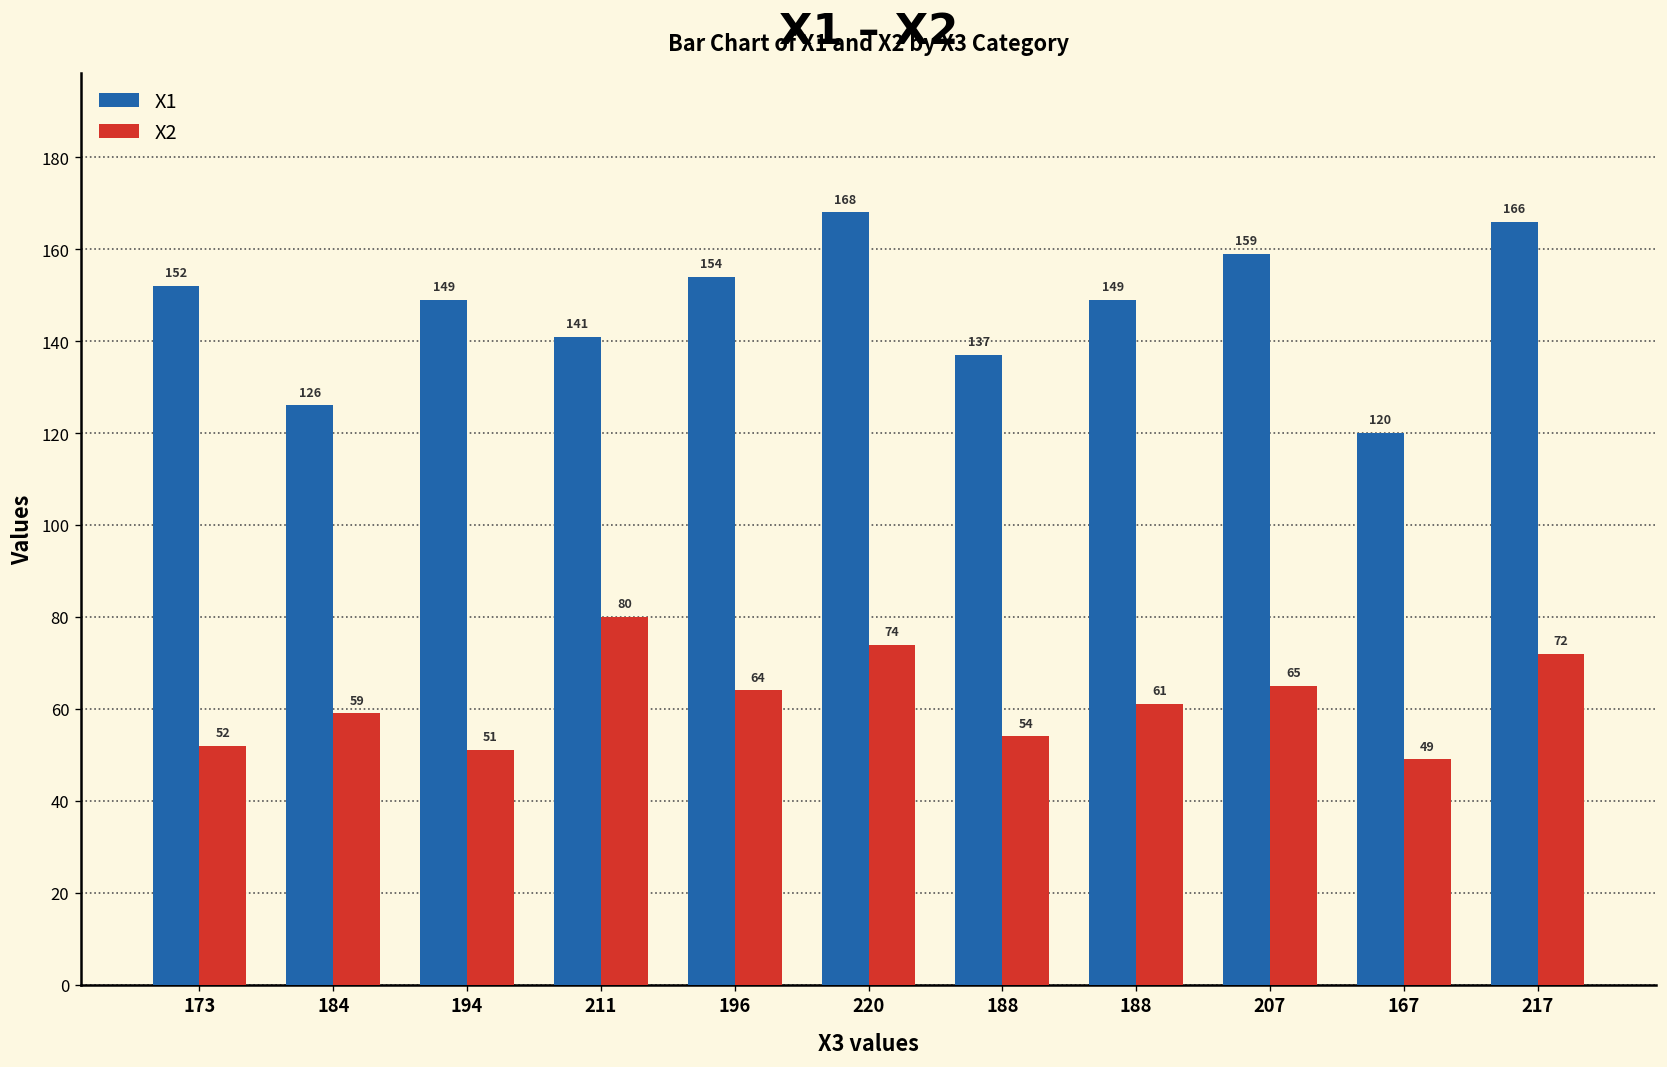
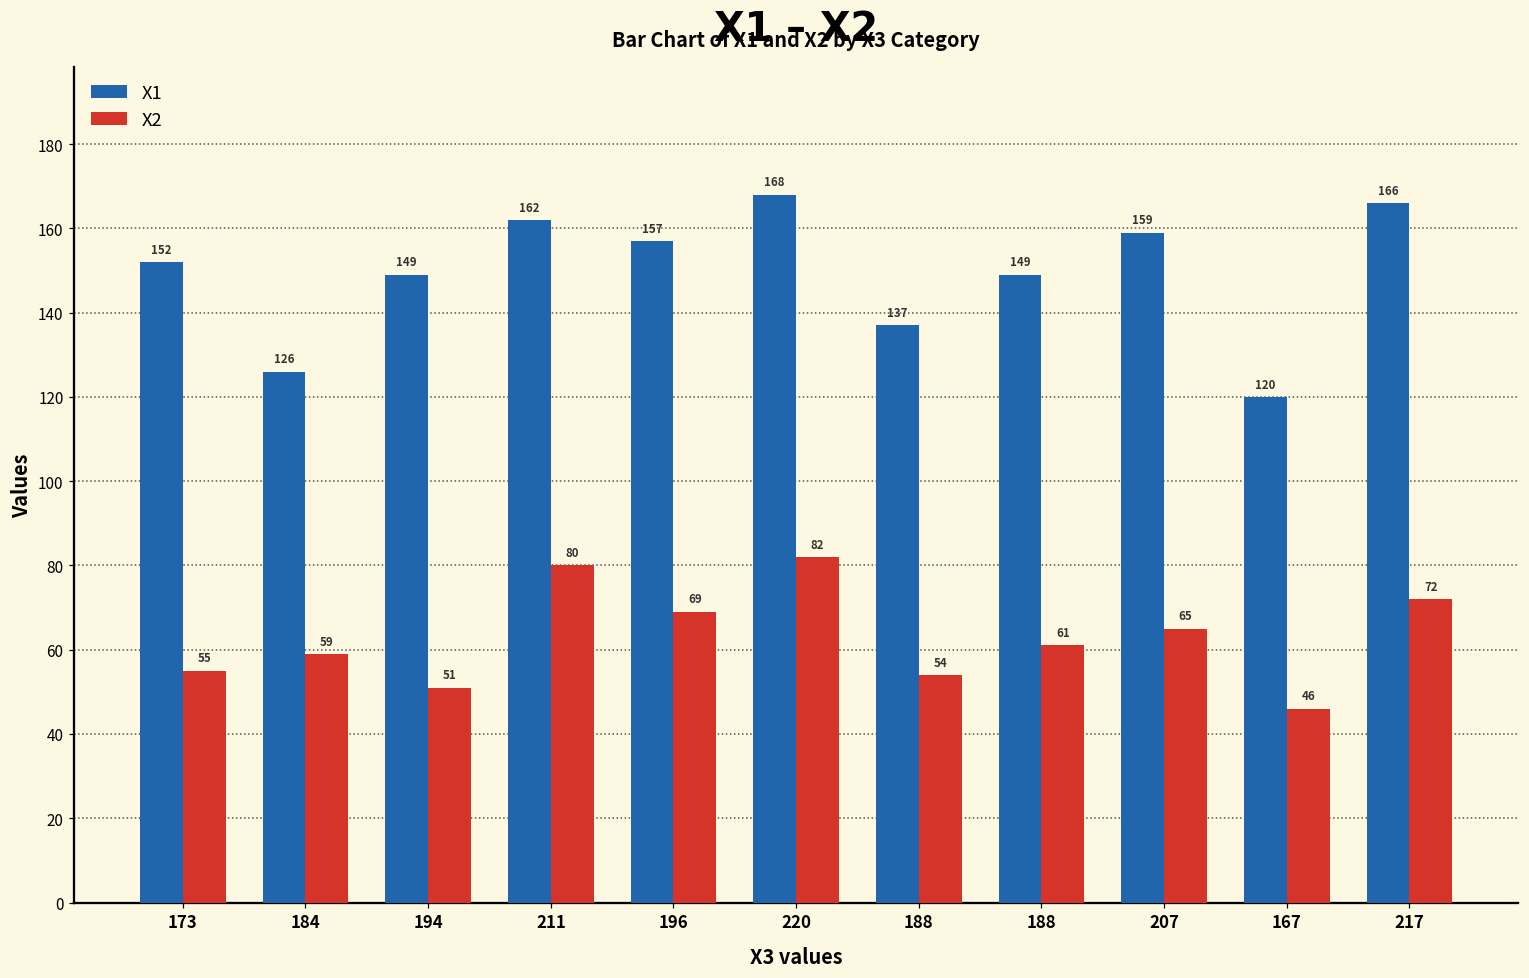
  {
    "X1": {
      "173": 152,
      "184": 126,
      "194": 149,
-     "211": 141,
-     "196": 154,
+     "211": 162,
+     "196": 157,
      "220": 168,
      "207": 159,
      "167": 120,
      "217": 166
    },
    "X2": {
-     "173": 52,
+     "173": 55,
      "184": 59,
      "194": 51,
      "211": 80,
-     "196": 64,
-     "220": 74,
+     "196": 69,
+     "220": 82,
      "207": 65,
-     "167": 49,
+     "167": 46,
      "217": 72
    }
  }
